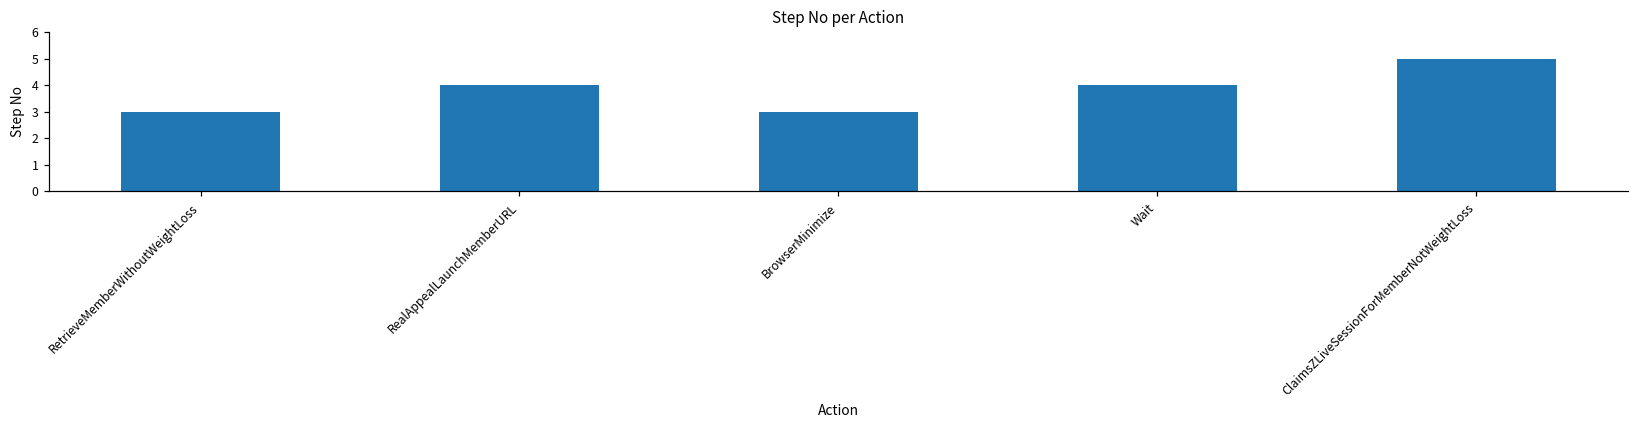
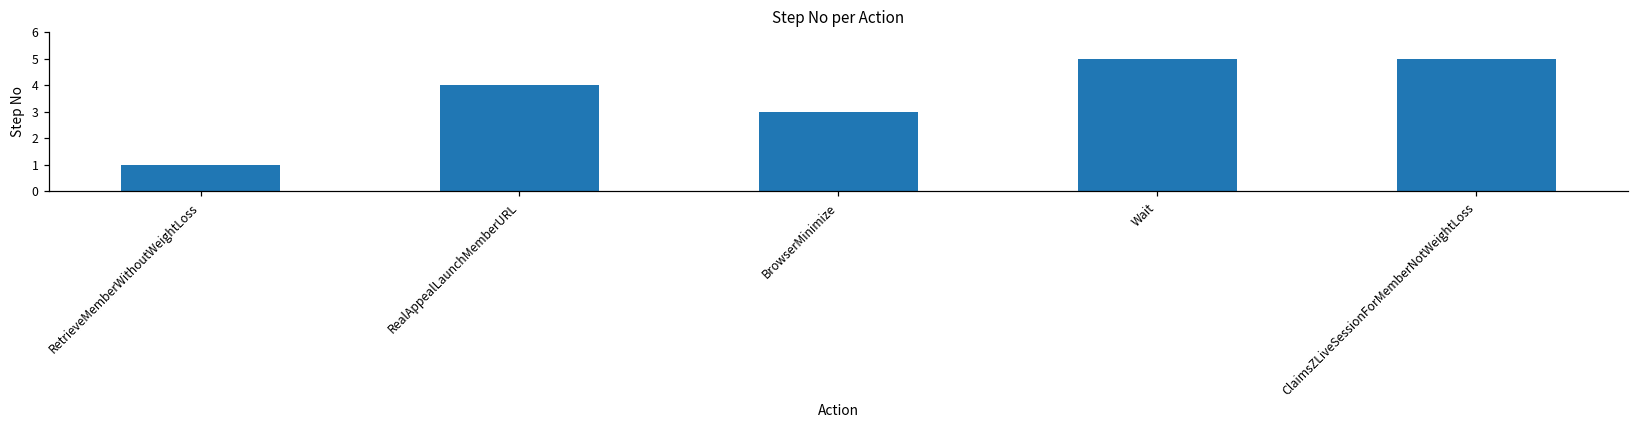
  {
-   "RetrieveMemberWithoutWeightLoss": 3,
+   "RetrieveMemberWithoutWeightLoss": 1,
    "RealAppealLaunchMemberURL": 4,
    "BrowserMinimize": 3,
-   "Wait": 4,
+   "Wait": 5,
    "ClaimsZLiveSessionForMemberNotWeightLoss": 5
  }
